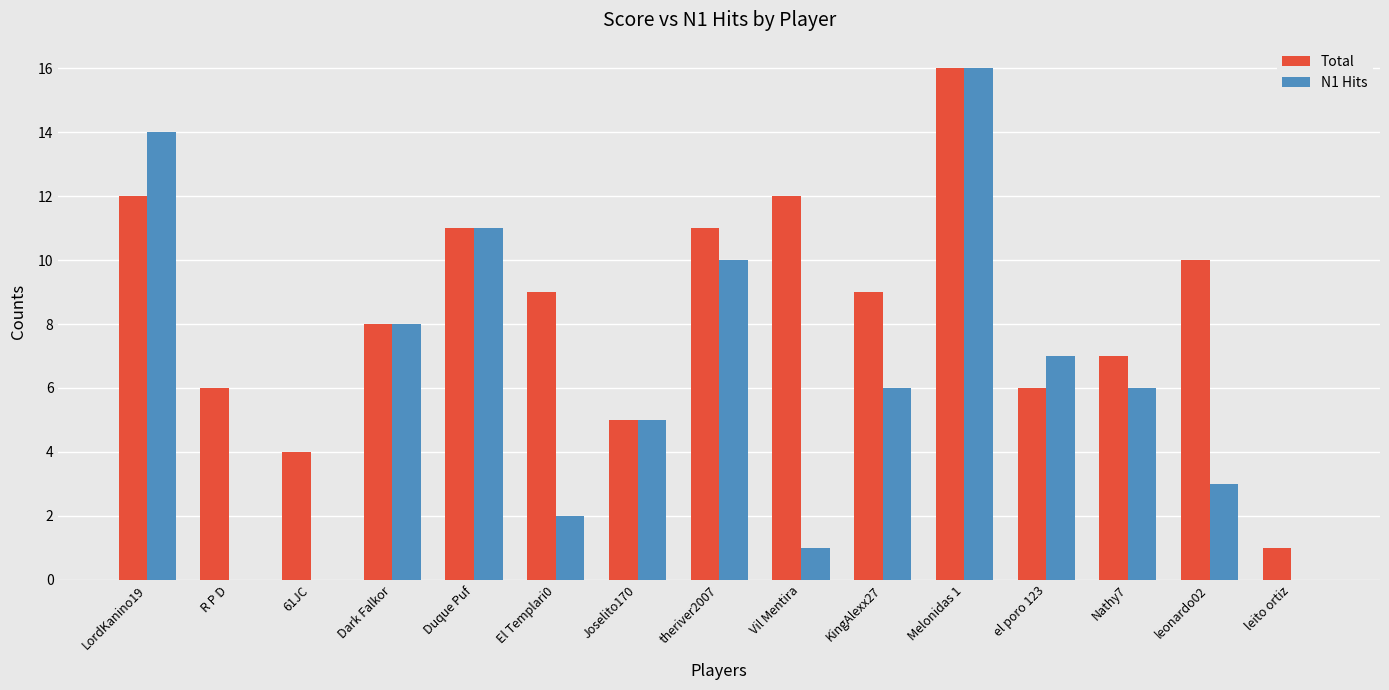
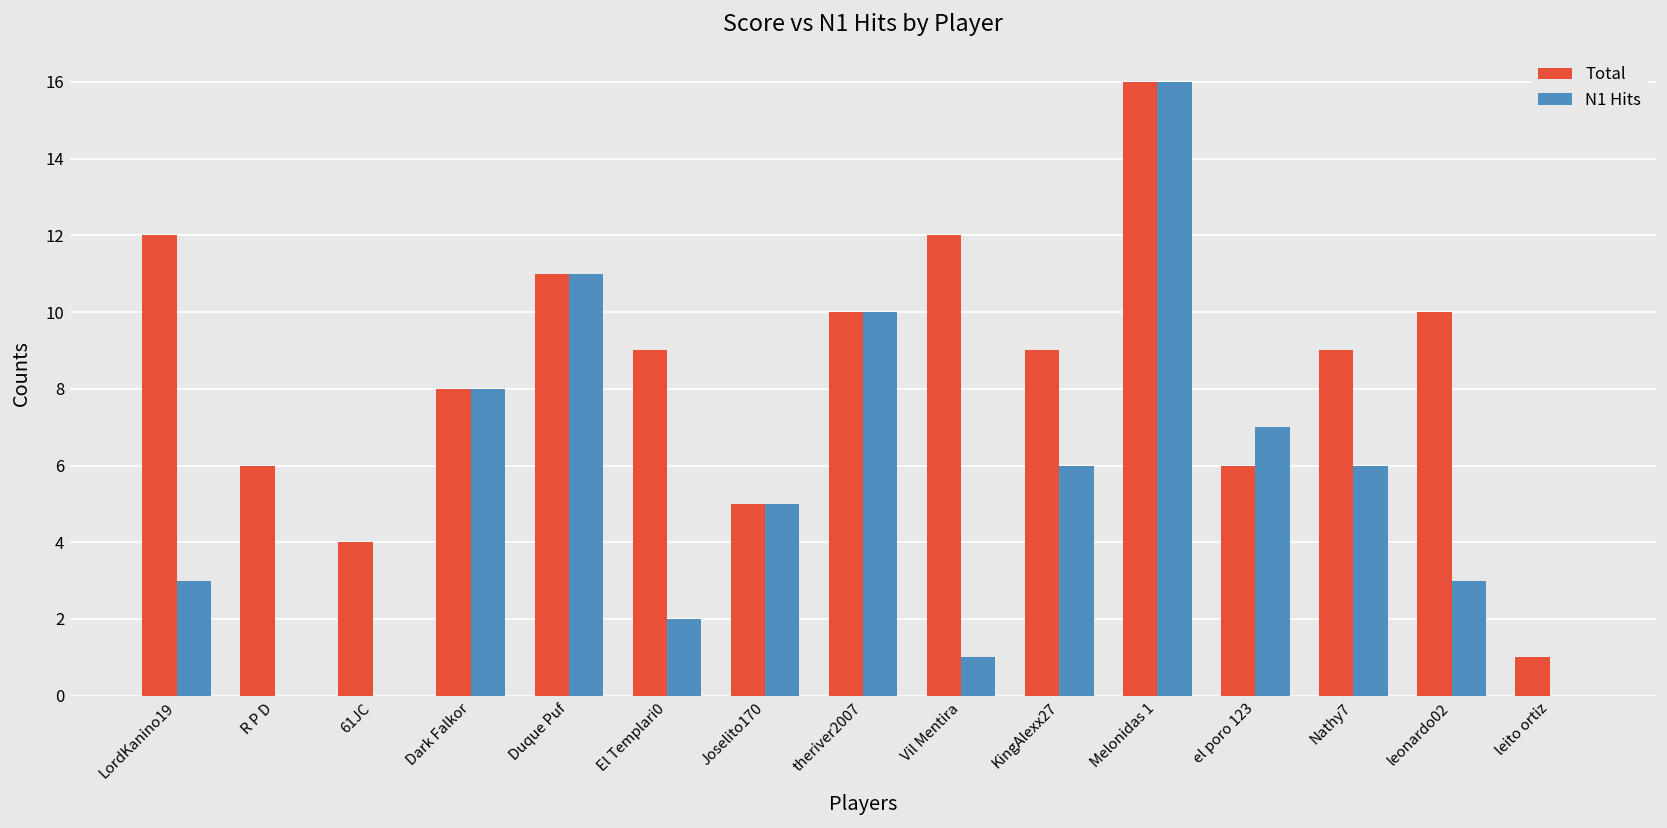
  {
    "Total": {
      "LordKanino19": 12,
      "R P D": 6,
      "61JC": 4,
      "Dark Falkor": 8,
      "Duque Puf": 11,
      "El Templari0": 9,
      "Joselito170": 5,
-     "theriver2007": 11,
+     "theriver2007": 10,
      "Vil Mentira": 12,
      "KingAlexx27": 9,
      "Melonidas 1": 16,
      "el poro 123": 6,
-     "Nathy7": 7,
+     "Nathy7": 9,
      "leonardo02": 10,
      "leito ortiz": 1
    },
    "N1 Hits": {
-     "LordKanino19": 14,
+     "LordKanino19": 3,
      "R P D": 0,
      "61JC": 0,
      "Dark Falkor": 8,
      "Duque Puf": 11,
      "El Templari0": 2,
      "Joselito170": 5,
      "theriver2007": 10,
      "Vil Mentira": 1,
      "KingAlexx27": 6,
      "Melonidas 1": 16,
      "el poro 123": 7,
      "Nathy7": 6,
      "leonardo02": 3,
      "leito ortiz": 0
    }
  }
